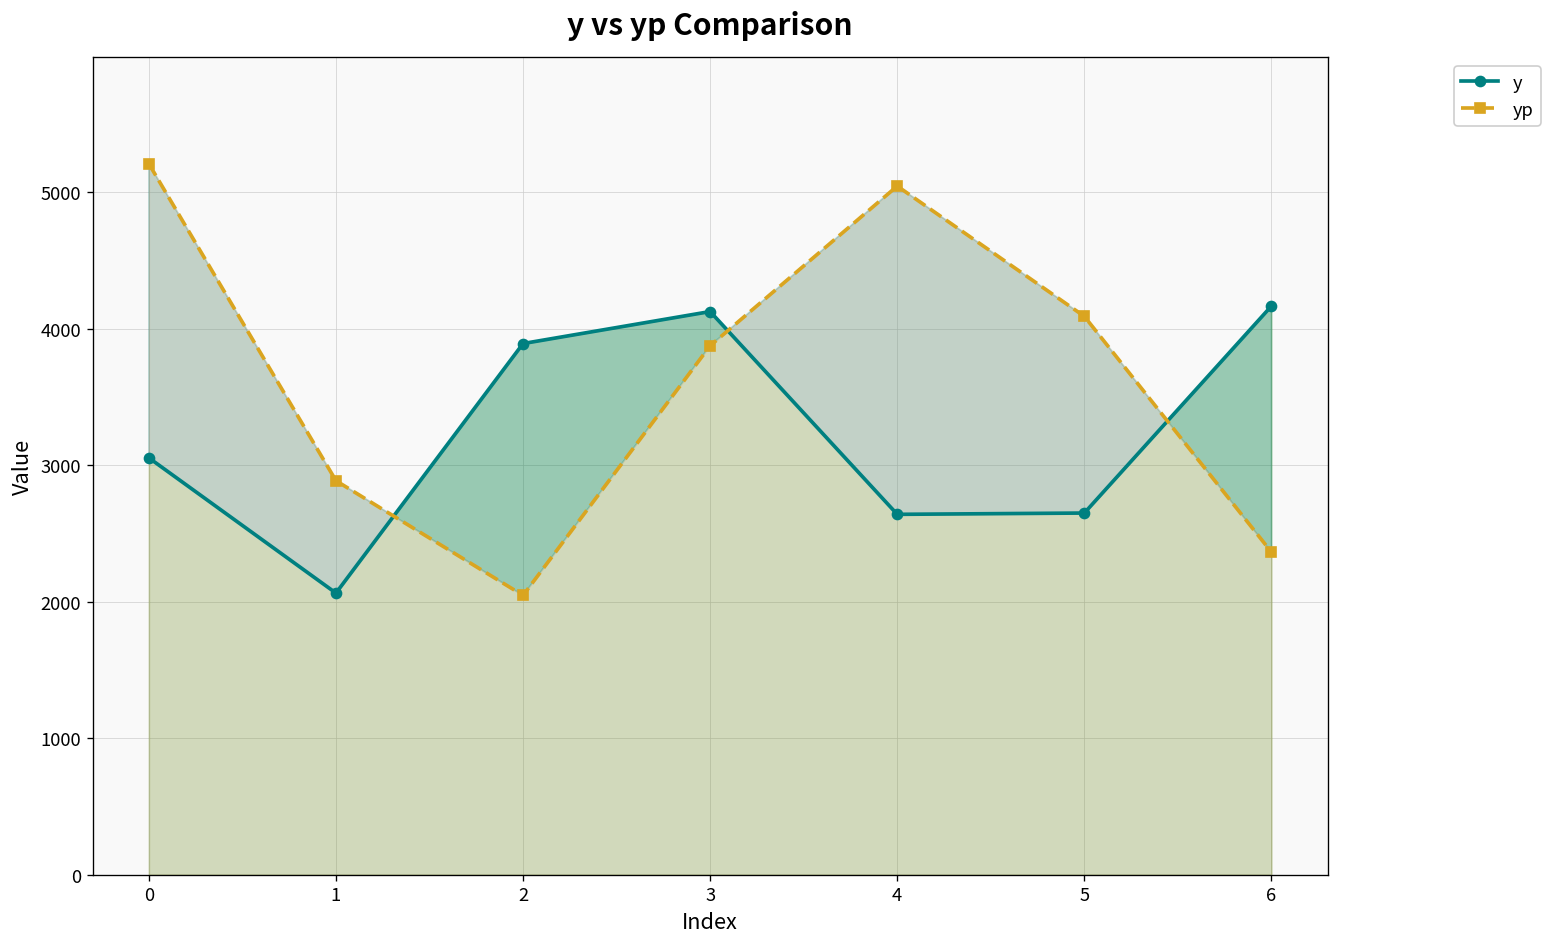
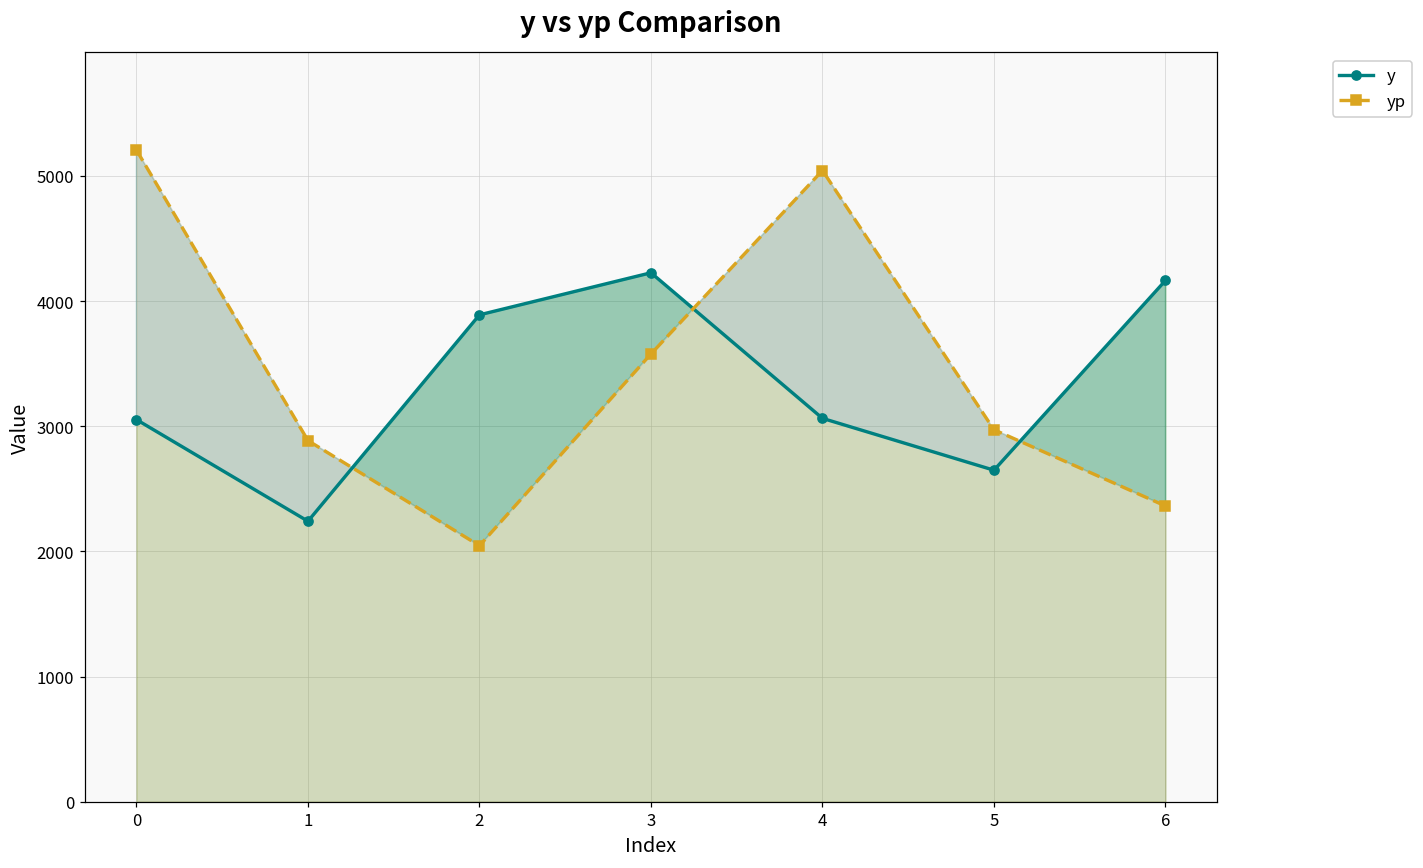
  {
    "y": {
      "0": 3050,
-     "1": 2060,
+     "1": 2240,
      "2": 3890,
-     "3": 4120,
-     "4": 2640,
+     "3": 4230,
+     "4": 3060,
      "5": 2650,
      "6": 4170
    },
    "yp": {
      "0": 5210,
      "1": 2890,
      "2": 2050,
-     "3": 3870,
+     "3": 3580,
      "4": 5040,
-     "5": 4090,
+     "5": 2970,
      "6": 2360
    }
  }
